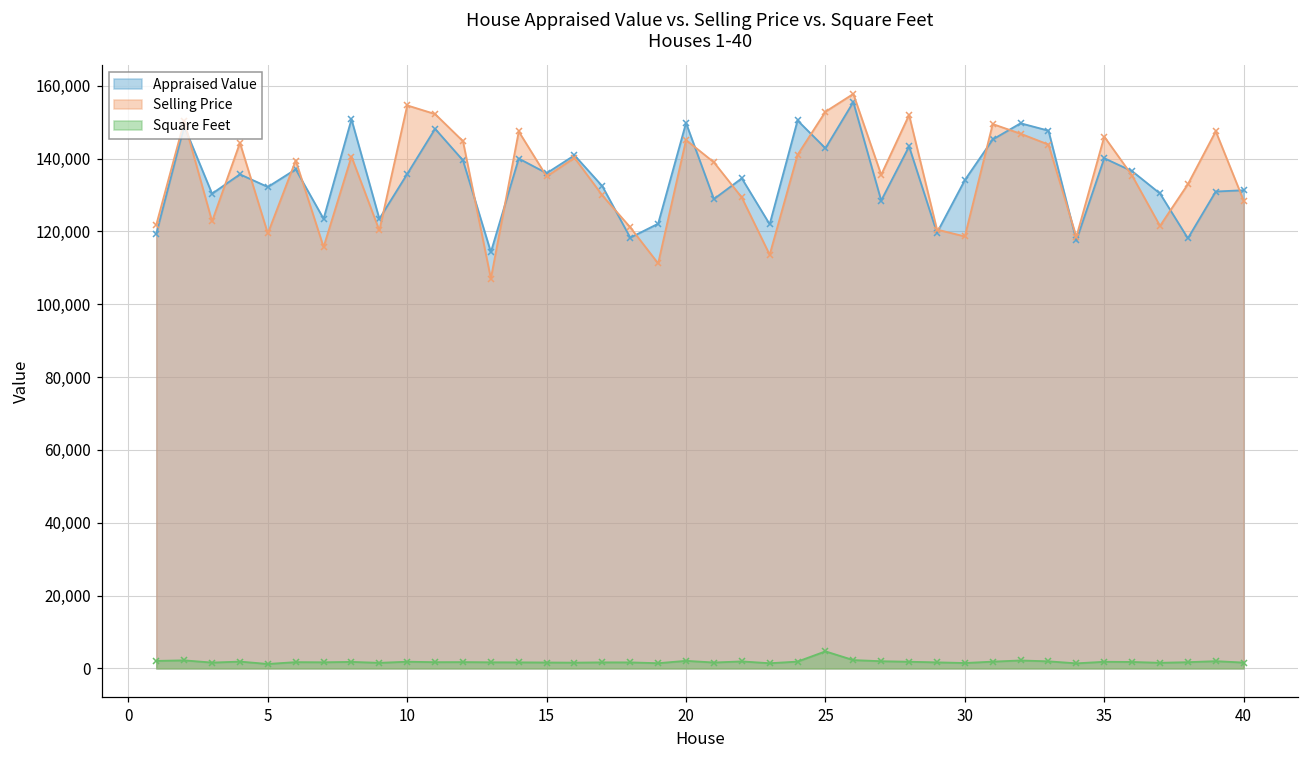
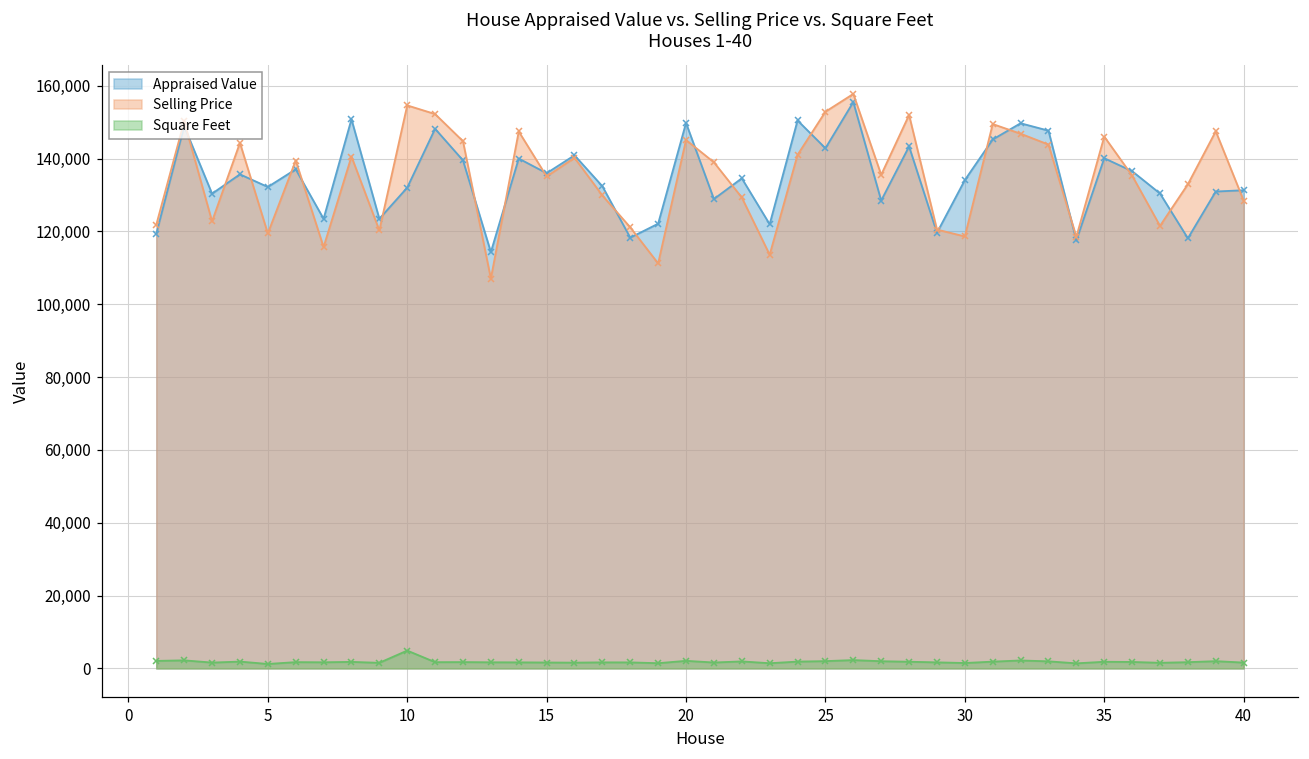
  {
    "Appraised Value": {
      "5": "132,000",
-     "10": "136,000",
+     "10": "132,000",
      "15": "136,000",
      "20": "150,000",
      "25": "143,000",
      "30": "134,000",
      "35": "140,000",
      "40": "131,000"
    },
    "Selling Price": {
      "5": "119,000",
      "10": "155,000",
      "15": "135,000",
      "20": "145,000",
      "25": "153,000",
      "30": "119,000",
      "35": "146,000",
      "40": "128,000"
    },
    "Square Feet": {
      "5": "1,000",
-     "10": "2,000",
+     "10": "5,000",
      "15": "2,000",
      "20": "2,000",
-     "25": "5,000",
+     "25": "2,000",
      "30": "1,000",
      "35": "2,000",
      "40": "2,000"
    }
  }
